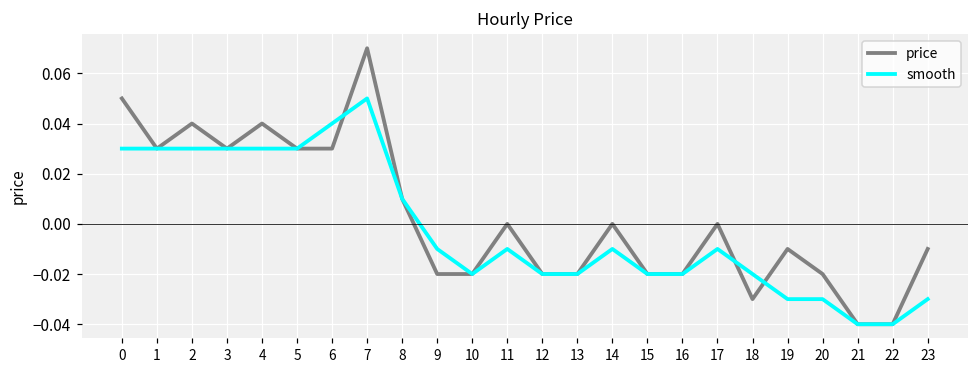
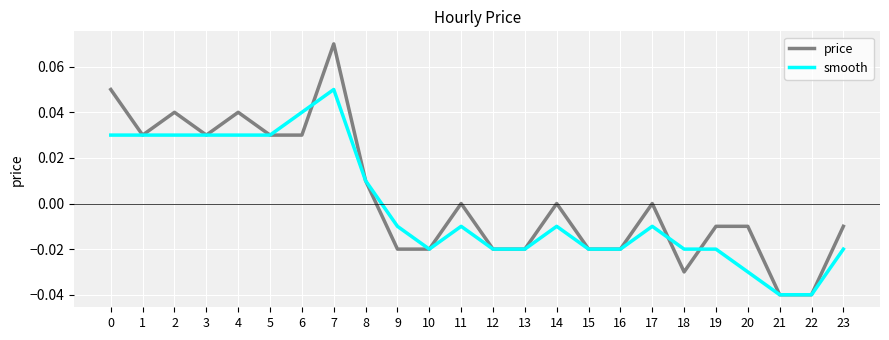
  {
    "price": {
      "0": 0.05,
      "2": 0.04,
      "4": 0.04,
      "6": 0.03,
      "7": 0.07,
      "9": -0.02,
      "11": 0.00,
      "14": 0.00,
      "17": 0.00,
      "18": -0.03,
      "19": -0.01,
-     "20": -0.02,
+     "20": -0.01,
      "23": -0.01
    },
    "smooth": {
      "0": 0.03,
      "2": 0.03,
      "4": 0.03,
      "6": 0.04,
      "7": 0.05,
      "9": -0.01,
      "11": -0.01,
      "14": -0.01,
      "17": -0.01,
      "18": -0.02,
-     "19": -0.03,
+     "19": -0.02,
      "20": -0.03,
-     "23": -0.03
+     "23": -0.02
    }
  }
